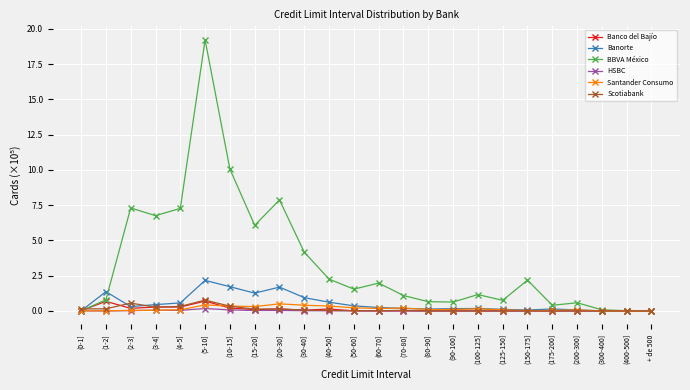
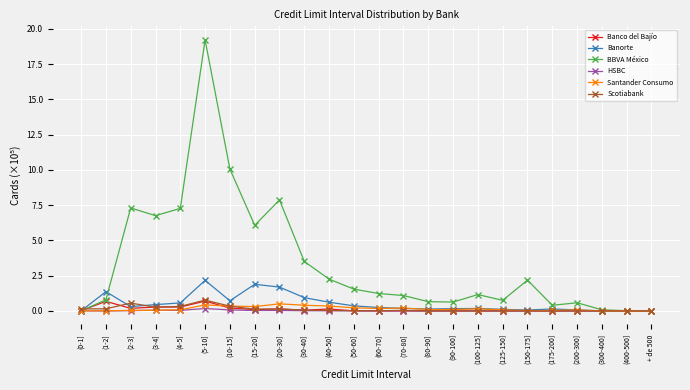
  {
    "Banorte": {
      "(1-2]": 1.4,
      "(4-5]": 0.6,
      "(5-10]": 2.2,
-     "(10-15]": 1.7,
-     "(15-20]": 1.3,
+     "(10-15]": 0.7,
+     "(15-20]": 1.9,
      "(20-30]": 1.7,
      "(30-40]": 0.9,
      "(40-50]": 0.6
    },
    "BBVA México": {
      "(2-3]": 7.3,
      "(3-4]": 6.8,
      "(4-5]": 7.3,
      "(5-10]": 19.2,
      "(10-15]": 10.1,
      "(15-20]": 6.1,
      "(20-30]": 7.9,
-     "(30-40]": 4.2,
+     "(30-40]": 3.5,
      "(40-50]": 2.3,
      "(50-60]": 1.5,
-     "(60-70]": 2.0,
+     "(60-70]": 1.2,
      "(70-80]": 1.1,
      "(80-90]": 0.7,
      "(90-100]": 0.6,
      "(100-125]": 1.2,
      "(125-150]": 0.8,
      "(150-175]": 2.2,
      "(175-200]": 0.4,
      "(200-300]": 0.6
    },
    "HSBC": {
      "(5-10]": 0.2
    },
    "Santander Consumo": {
      "(5-10]": 0.4,
      "(15-20]": 0.3,
      "(20-30]": 0.5,
      "(30-40]": 0.4,
      "(40-50]": 0.3
    },
    "Scotiabank": {
      "(2-3]": 0.6
    }
  }
